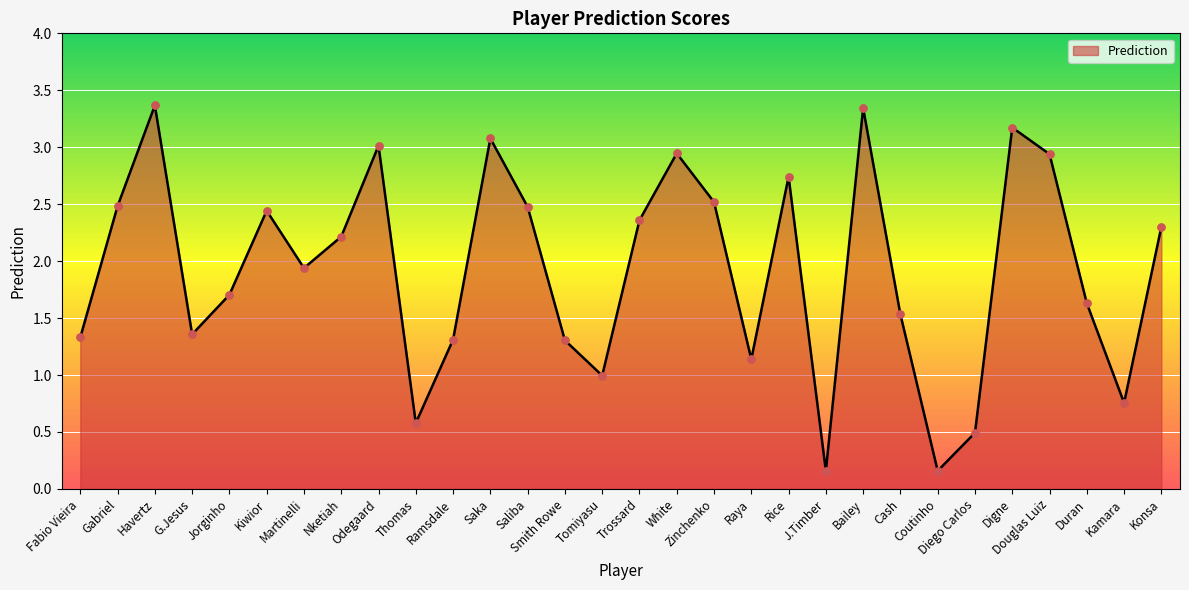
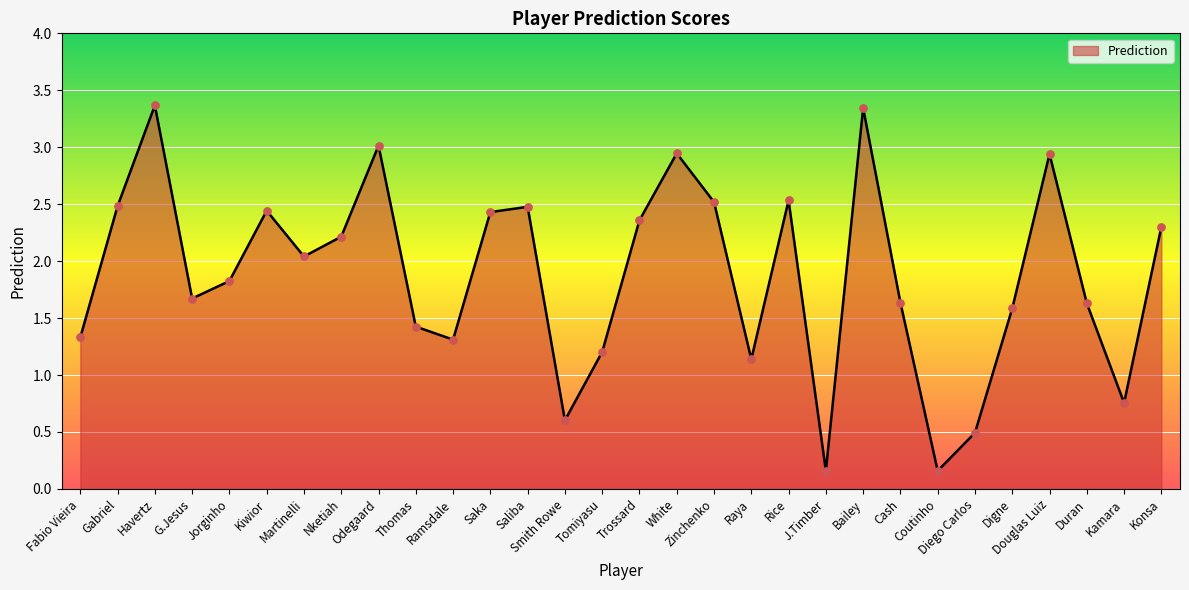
  {
    "Fabio Vieira": 1.33,
    "Gabriel": 2.48,
    "Havertz": 3.37,
-   "G.Jesus": 1.36,
-   "Jorginho": 1.70,
+   "G.Jesus": 1.67,
+   "Jorginho": 1.83,
    "Kiwior": 2.44,
-   "Martinelli": 1.94,
+   "Martinelli": 2.04,
    "Nketiah": 2.21,
    "Odegaard": 3.01,
-   "Thomas": 0.58,
+   "Thomas": 1.43,
    "Ramsdale": 1.31,
-   "Saka": 3.08,
+   "Saka": 2.43,
    "Saliba": 2.48,
-   "Smith Rowe": 1.30,
-   "Tomiyasu": 1.00,
+   "Smith Rowe": 0.60,
+   "Tomiyasu": 1.20,
    "Trossard": 2.36,
    "White": 2.95,
    "Zinchenko": 2.52,
    "Raya": 1.14,
-   "Rice": 2.74,
+   "Rice": 2.53,
    "J.Timber": 0.16,
    "Bailey": 3.34,
-   "Cash": 1.53,
+   "Cash": 1.64,
    "Coutinho": 0.16,
    "Diego Carlos": 0.49,
-   "Digne": 3.17,
+   "Digne": 1.59,
    "Douglas Luiz": 2.94,
    "Duran": 1.63,
    "Kamara": 0.76,
    "Konsa": 2.30
  }
